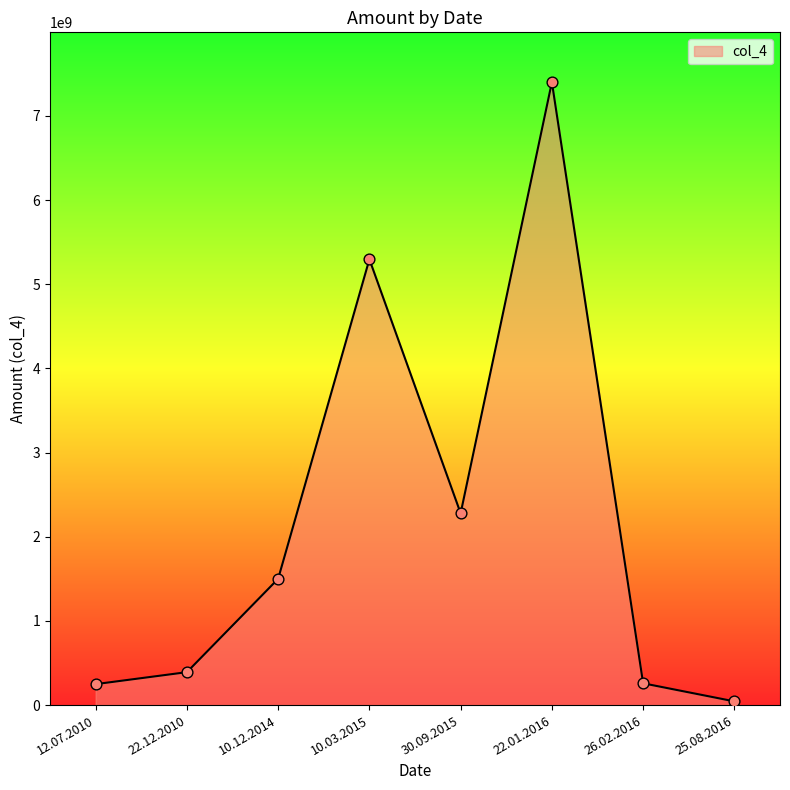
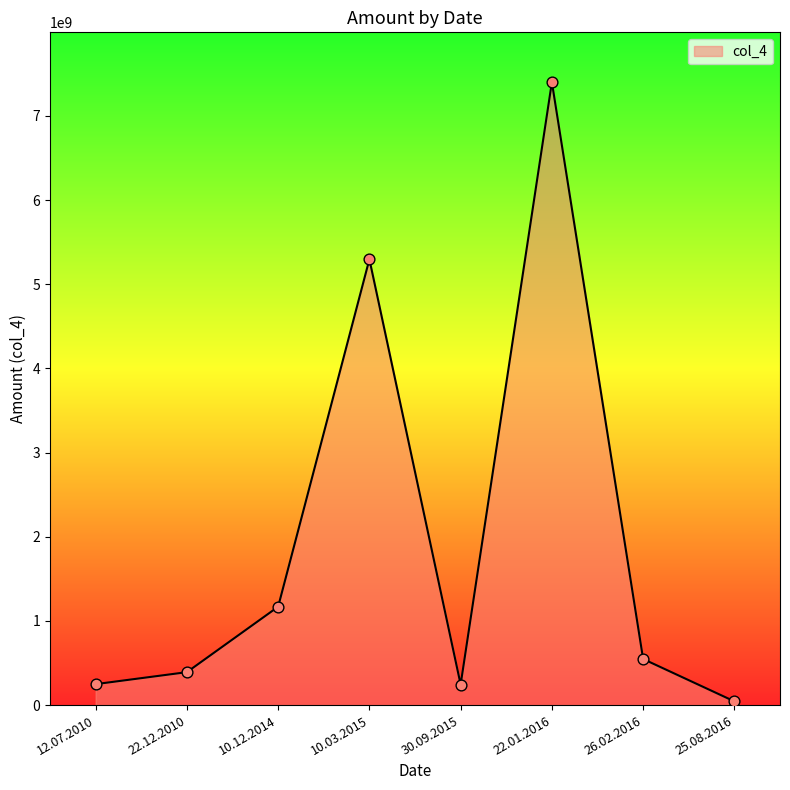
  {
    "12.07.2010": 200000000,
    "22.12.2010": 400000000,
-   "10.12.2014": 1500000000,
+   "10.12.2014": 1200000000,
    "10.03.2015": 5300000000,
-   "30.09.2015": 2300000000,
+   "30.09.2015": 200000000,
    "22.01.2016": 7400000000,
-   "26.02.2016": 300000000,
+   "26.02.2016": 500000000,
    "25.08.2016": 0
  }
